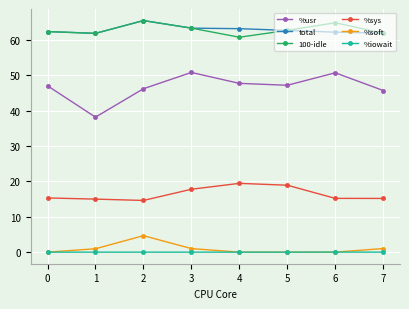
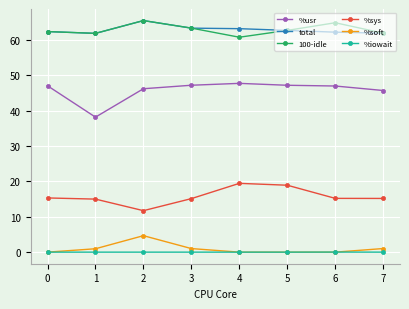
  {
    "%usr": {
      "0": 47,
      "1": 38,
      "2": 46,
-     "3": 51,
+     "3": 47,
      "4": 48,
      "5": 47,
-     "6": 51,
+     "6": 47,
      "7": 46
    },
    "total": {
      "4": 63
    },
    "100-idle": {
      "4": 61
    },
    "%sys": {
      "0": 15,
      "1": 15,
-     "2": 15,
-     "3": 18,
+     "2": 12,
+     "3": 15,
      "4": 19,
      "5": 19,
      "6": 15,
      "7": 15
    },
    "%soft": {
      "1": 1,
      "2": 5,
      "3": 1,
      "7": 1
    },
    "%iowait": {
      "1": 0,
      "2": 0,
      "3": 0,
      "7": 0
    }
  }
